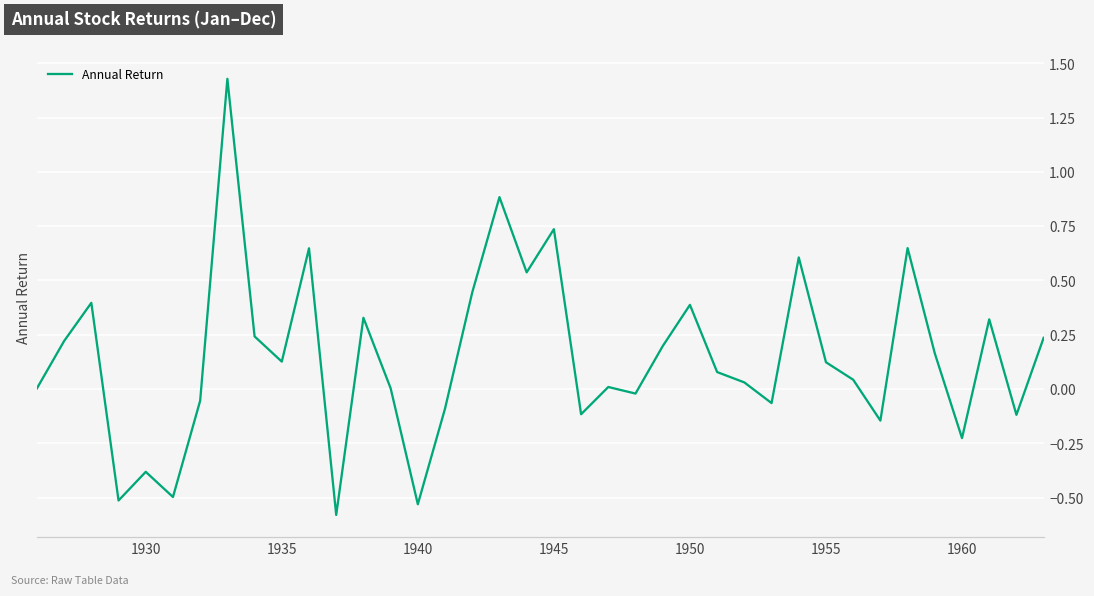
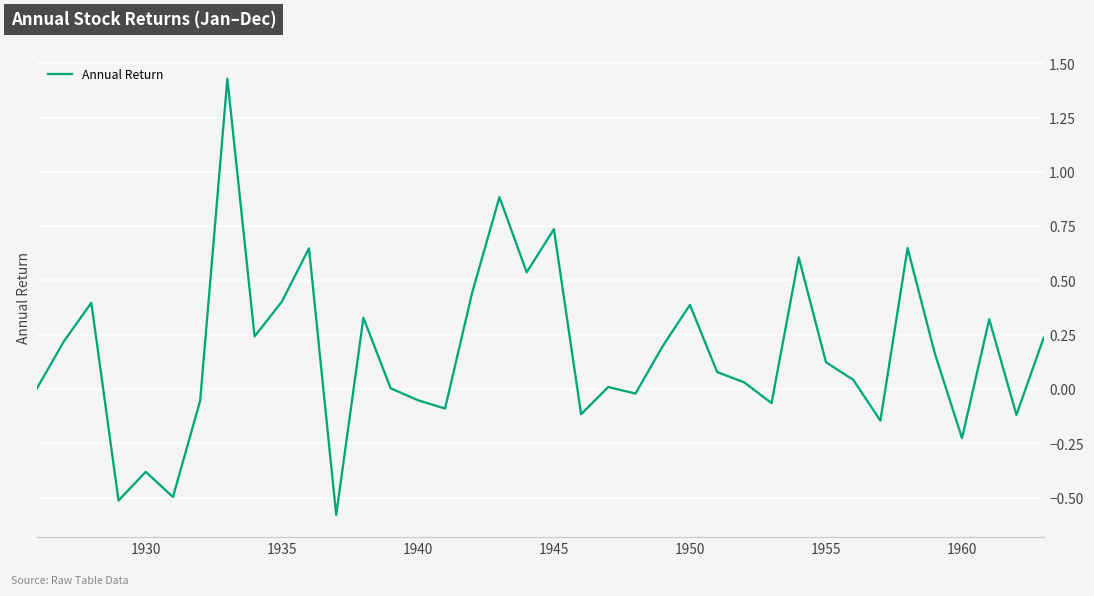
  {
    "1930": -0.38,
-   "1935": 0.13,
-   "1940": -0.53,
+   "1935": 0.40,
+   "1940": -0.05,
    "1945": 0.74,
    "1950": 0.39,
    "1955": 0.12,
    "1960": -0.23
  }
